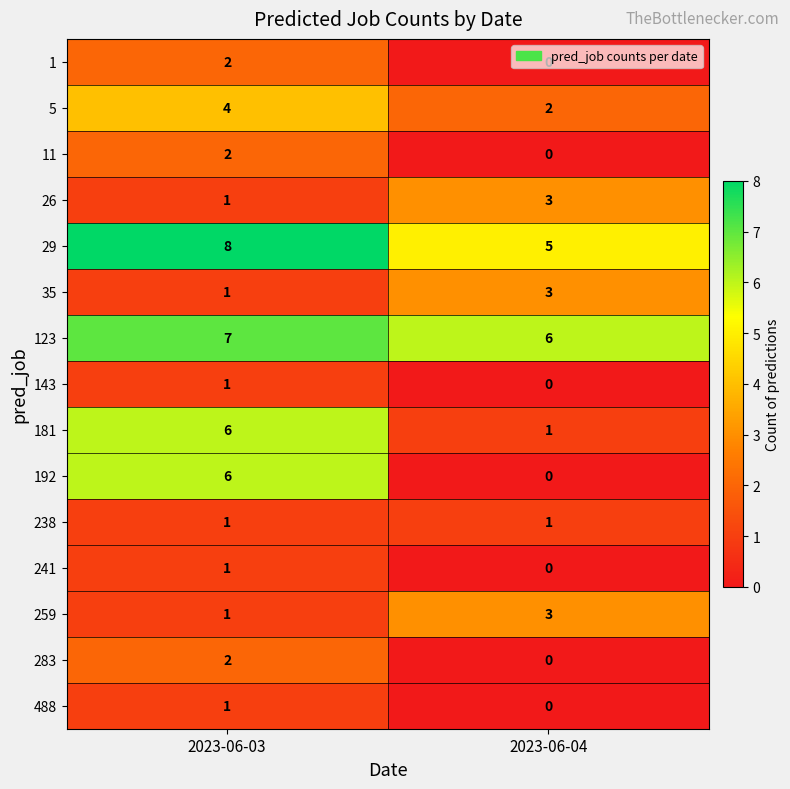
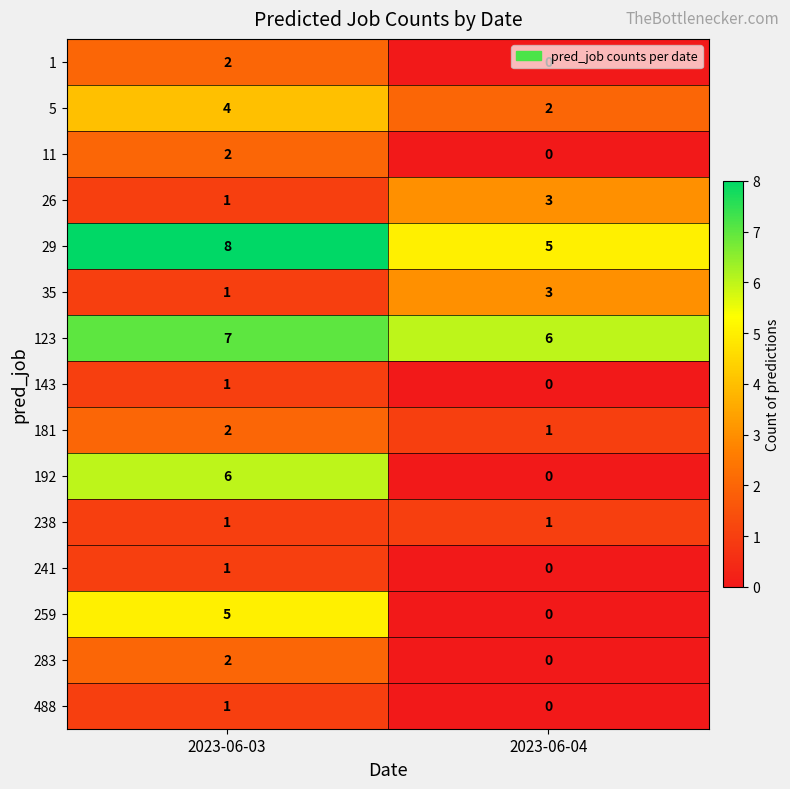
  {
    "1": {
      "2023-06-03": 2
    },
    "5": {
      "2023-06-03": 4,
      "2023-06-04": 2
    },
    "11": {
      "2023-06-03": 2,
      "2023-06-04": 0
    },
    "26": {
      "2023-06-03": 1,
      "2023-06-04": 3
    },
    "29": {
      "2023-06-03": 8,
      "2023-06-04": 5
    },
    "35": {
      "2023-06-03": 1,
      "2023-06-04": 3
    },
    "123": {
      "2023-06-03": 7,
      "2023-06-04": 6
    },
    "143": {
      "2023-06-03": 1,
      "2023-06-04": 0
    },
    "181": {
-     "2023-06-03": 6,
+     "2023-06-03": 2,
      "2023-06-04": 1
    },
    "192": {
      "2023-06-03": 6,
      "2023-06-04": 0
    },
    "238": {
      "2023-06-03": 1,
      "2023-06-04": 1
    },
    "241": {
      "2023-06-03": 1,
      "2023-06-04": 0
    },
    "259": {
-     "2023-06-03": 1,
-     "2023-06-04": 3
+     "2023-06-03": 5,
+     "2023-06-04": 0
    },
    "283": {
      "2023-06-03": 2,
      "2023-06-04": 0
    },
    "488": {
      "2023-06-03": 1,
      "2023-06-04": 0
    }
  }
